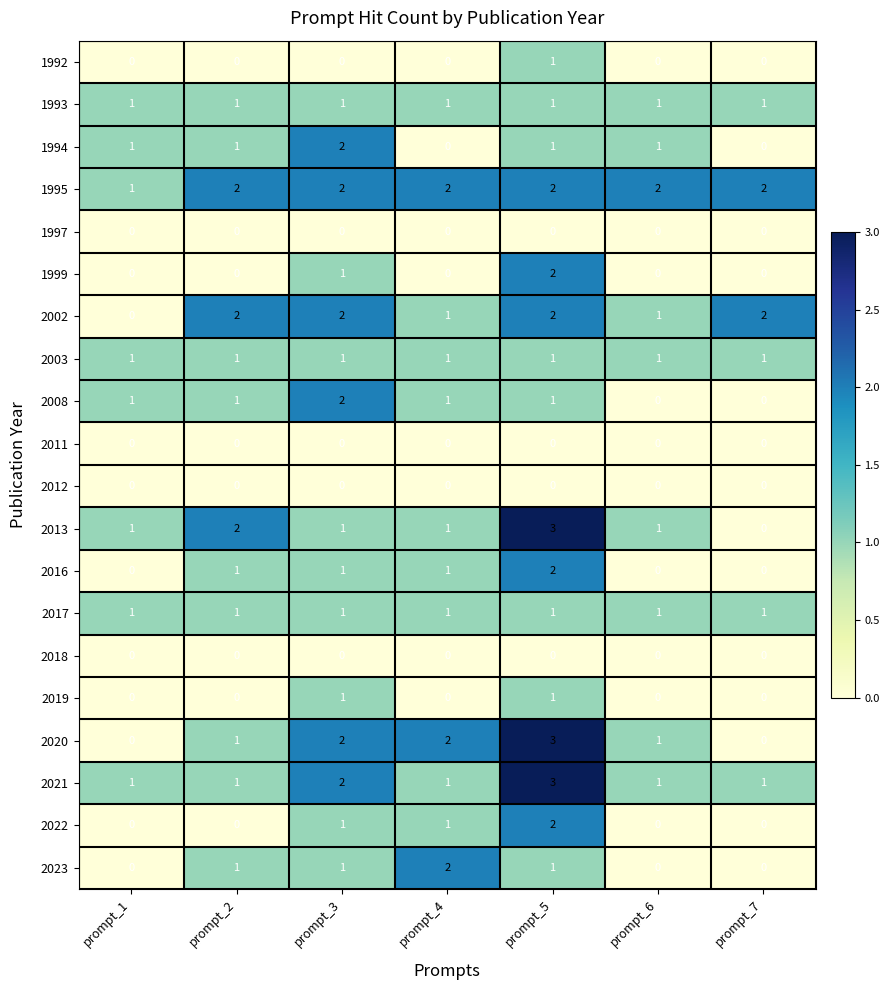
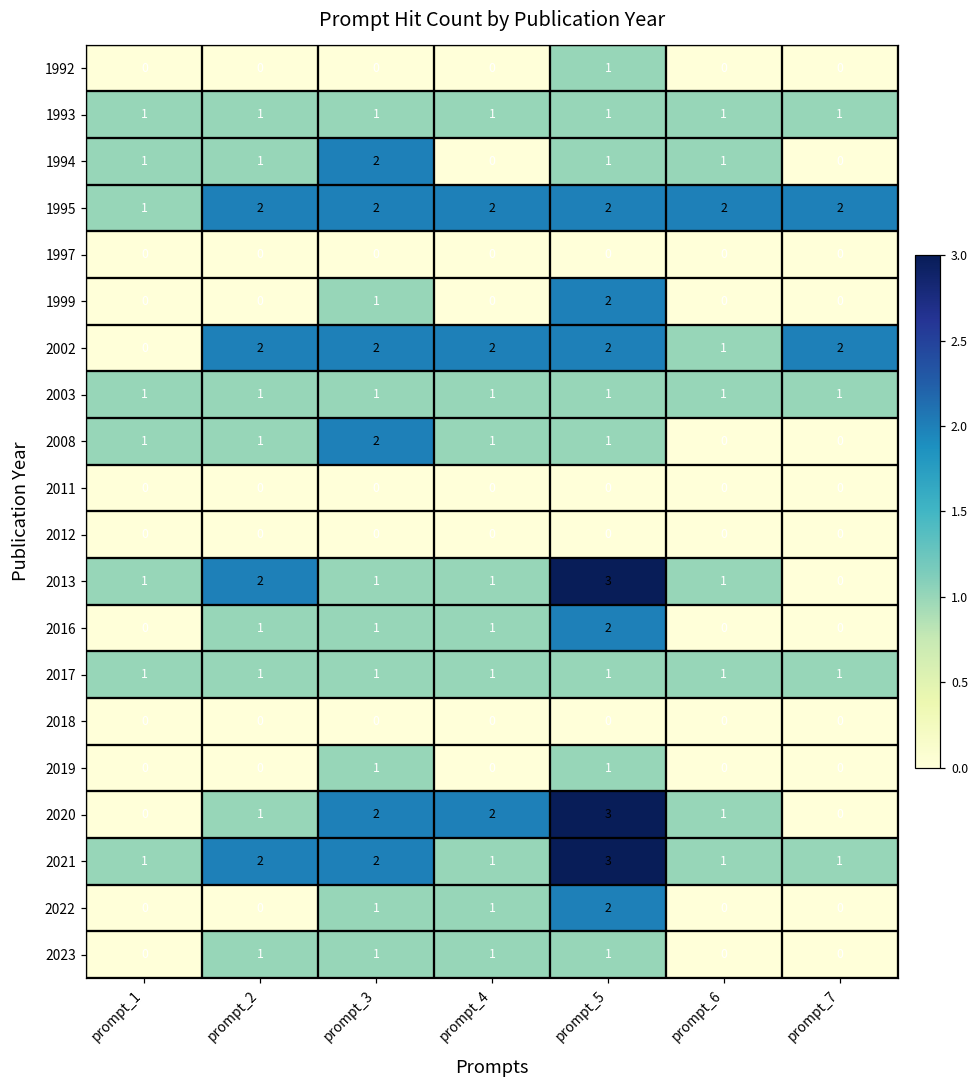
  {
    "1992": {
      "prompt_5": 1
    },
    "1993": {
      "prompt_1": 1,
      "prompt_2": 1,
      "prompt_3": 1,
      "prompt_4": 1,
      "prompt_5": 1,
      "prompt_6": 1,
      "prompt_7": 1
    },
    "1994": {
      "prompt_1": 1,
      "prompt_2": 1,
      "prompt_3": 2,
      "prompt_5": 1,
      "prompt_6": 1
    },
    "1995": {
      "prompt_1": 1,
      "prompt_2": 2,
      "prompt_3": 2,
      "prompt_4": 2,
      "prompt_5": 2,
      "prompt_6": 2,
      "prompt_7": 2
    },
    "1999": {
      "prompt_3": 1,
      "prompt_5": 2
    },
    "2002": {
      "prompt_2": 2,
      "prompt_3": 2,
-     "prompt_4": 1,
+     "prompt_4": 2,
      "prompt_5": 2,
      "prompt_6": 1,
      "prompt_7": 2
    },
    "2003": {
      "prompt_1": 1,
      "prompt_2": 1,
      "prompt_3": 1,
      "prompt_4": 1,
      "prompt_5": 1,
      "prompt_6": 1,
      "prompt_7": 1
    },
    "2008": {
      "prompt_1": 1,
      "prompt_2": 1,
      "prompt_3": 2,
      "prompt_4": 1,
      "prompt_5": 1
    },
    "2013": {
      "prompt_1": 1,
      "prompt_2": 2,
      "prompt_3": 1,
      "prompt_4": 1,
      "prompt_5": 3,
      "prompt_6": 1
    },
    "2016": {
      "prompt_2": 1,
      "prompt_3": 1,
      "prompt_4": 1,
      "prompt_5": 2
    },
    "2017": {
      "prompt_1": 1,
      "prompt_2": 1,
      "prompt_3": 1,
      "prompt_4": 1,
      "prompt_5": 1,
      "prompt_6": 1,
      "prompt_7": 1
    },
    "2019": {
      "prompt_3": 1,
      "prompt_5": 1
    },
    "2020": {
      "prompt_2": 1,
      "prompt_3": 2,
      "prompt_4": 2,
      "prompt_5": 3,
      "prompt_6": 1
    },
    "2021": {
      "prompt_1": 1,
-     "prompt_2": 1,
+     "prompt_2": 2,
      "prompt_3": 2,
      "prompt_4": 1,
      "prompt_5": 3,
      "prompt_6": 1,
      "prompt_7": 1
    },
    "2022": {
      "prompt_3": 1,
      "prompt_4": 1,
      "prompt_5": 2
    },
    "2023": {
      "prompt_2": 1,
      "prompt_3": 1,
-     "prompt_4": 2,
+     "prompt_4": 1,
      "prompt_5": 1
    }
  }
